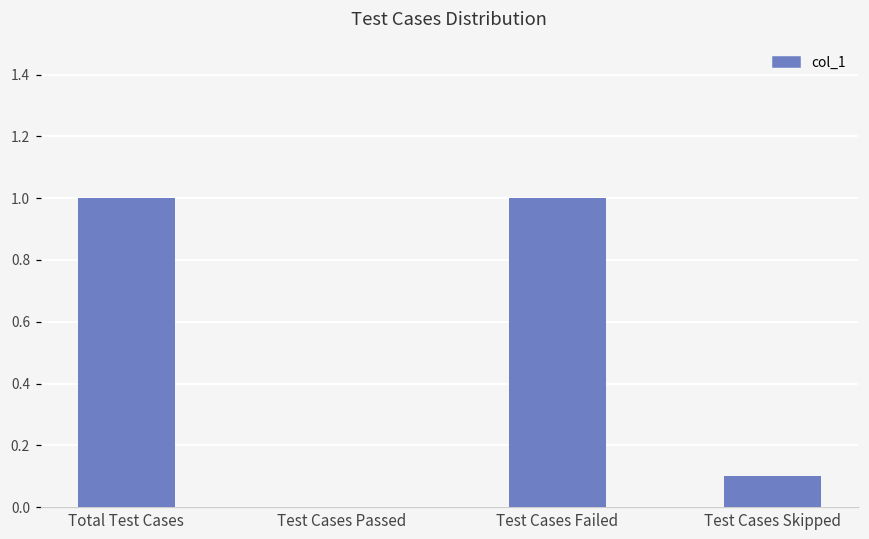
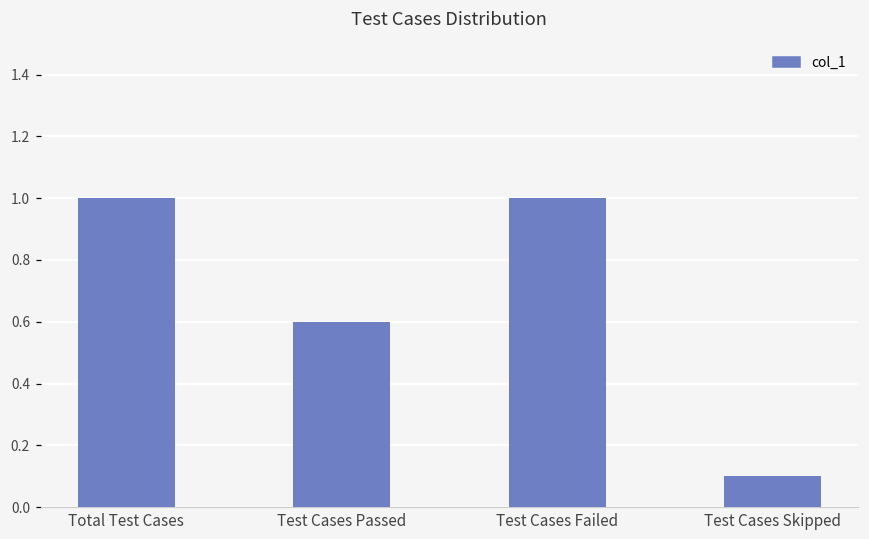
  {
    "Total Test Cases": 1.0,
-   "Test Cases Passed": 0.0,
+   "Test Cases Passed": 0.6,
    "Test Cases Failed": 1.0,
    "Test Cases Skipped": 0.1
  }
